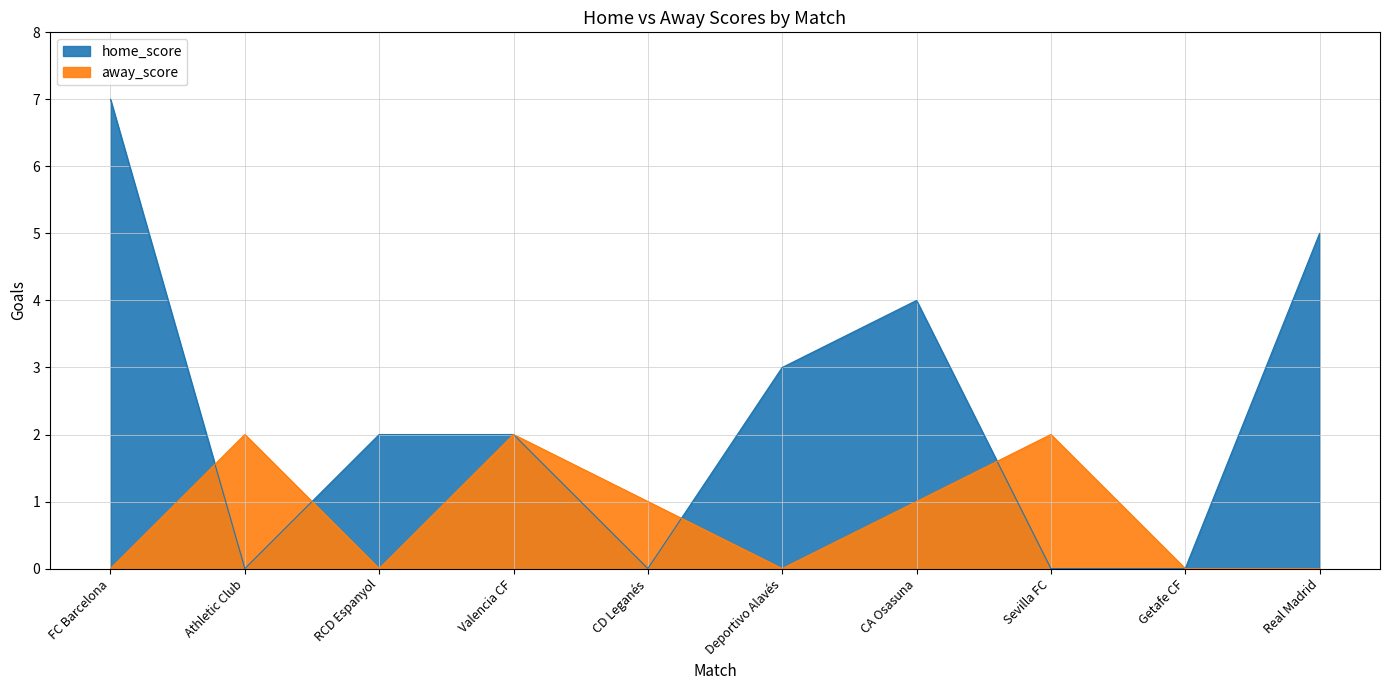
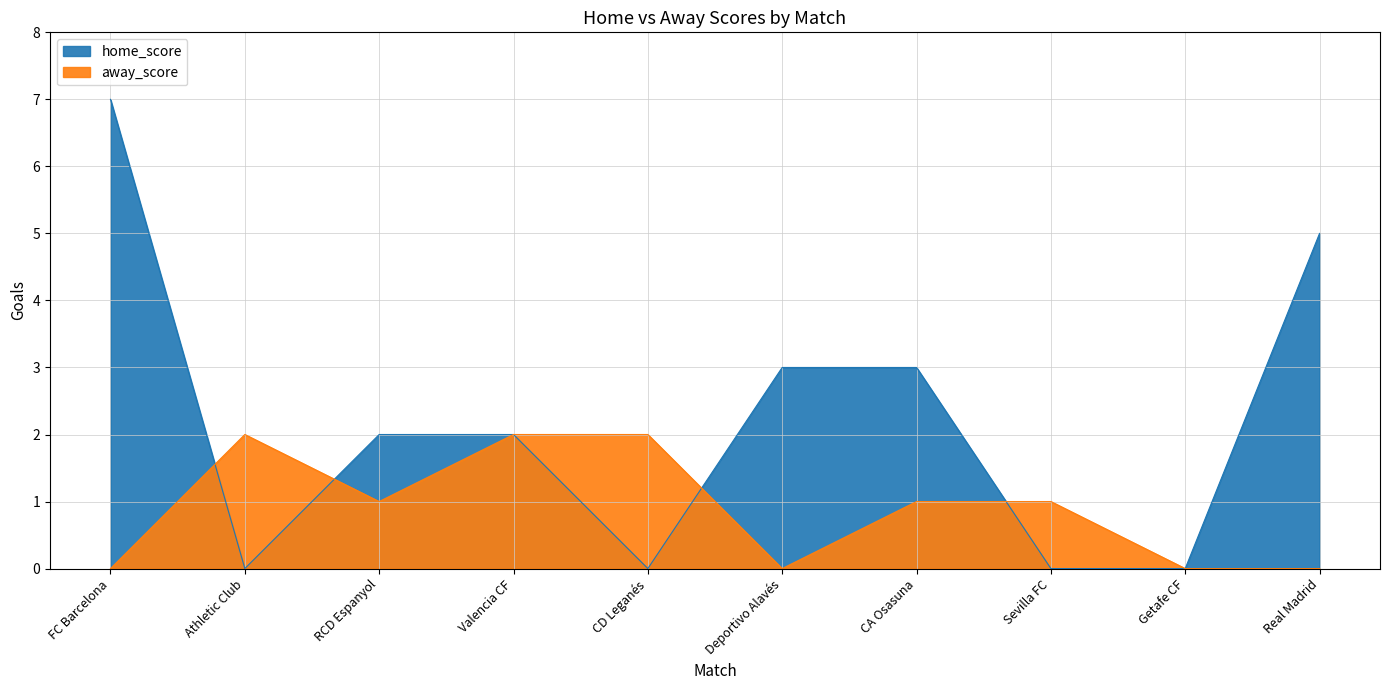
  {
    "home_score": {
      "FC Barcelona": 7,
      "Athletic Club": 0,
      "RCD Espanyol": 2,
      "CD Leganés": 0,
      "Deportivo Alavés": 3,
-     "CA Osasuna": 4,
+     "CA Osasuna": 3,
      "Sevilla FC": 0,
      "Real Madrid": 5
    },
    "away_score": {
      "FC Barcelona": 0,
      "Athletic Club": 2,
-     "RCD Espanyol": 0,
-     "CD Leganés": 1,
+     "RCD Espanyol": 1,
+     "CD Leganés": 2,
      "Deportivo Alavés": 0,
      "CA Osasuna": 1,
-     "Sevilla FC": 2,
+     "Sevilla FC": 1,
      "Real Madrid": 0
    }
  }
